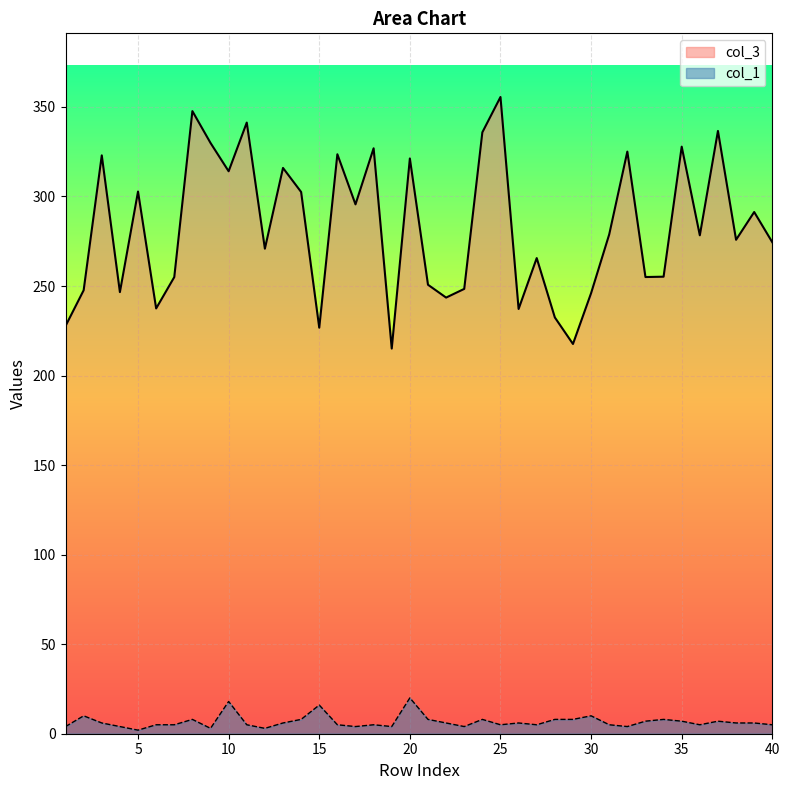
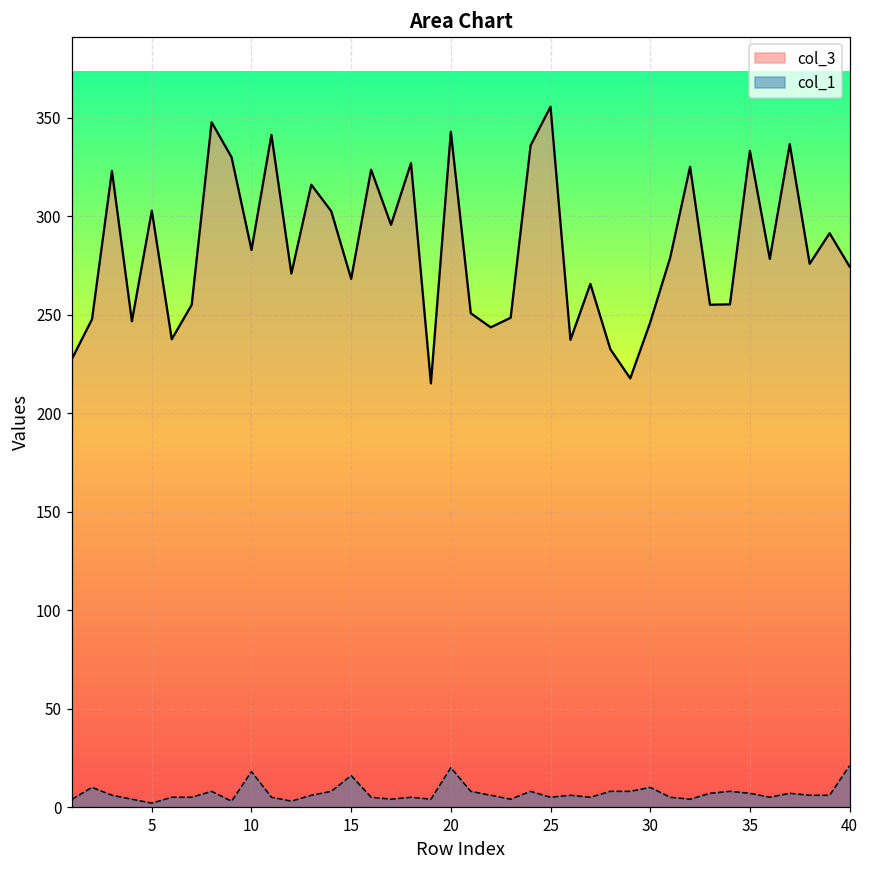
  {
    "col_3": {
      "5": 303,
-     "10": 314,
-     "15": 227,
-     "20": 321,
+     "10": 283,
+     "15": 268,
+     "20": 343,
      "25": 356,
      "30": 246,
-     "35": 328,
+     "35": 333,
      "40": 274
    },
    "col_1": {
      "5": 2,
      "10": 18,
      "15": 16,
      "20": 20,
      "25": 5,
      "30": 10,
      "35": 7,
-     "40": 5
+     "40": 21
    }
  }
